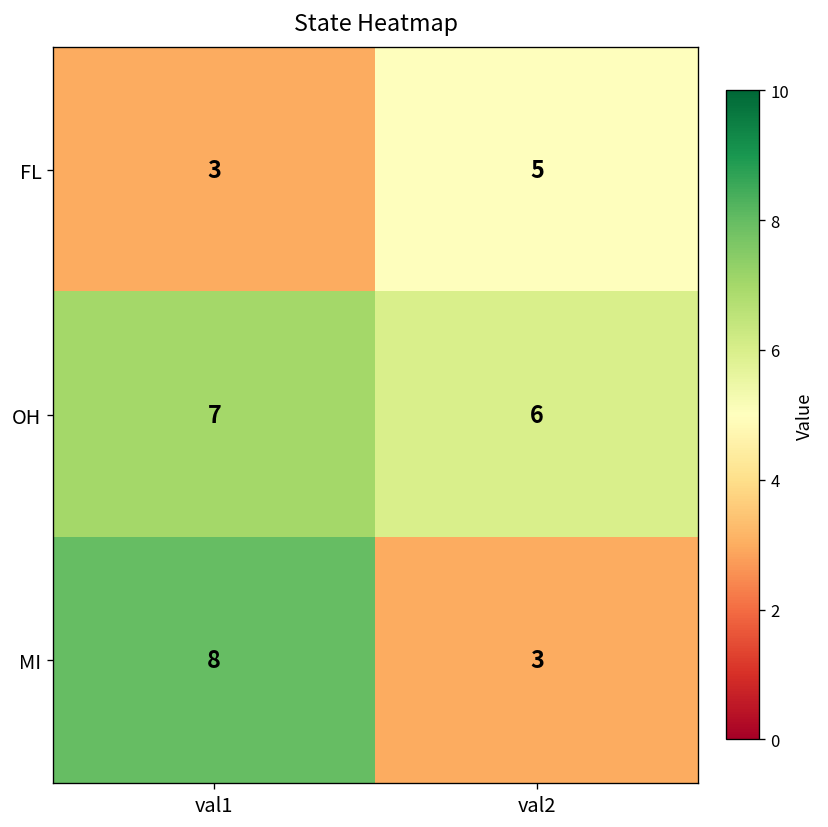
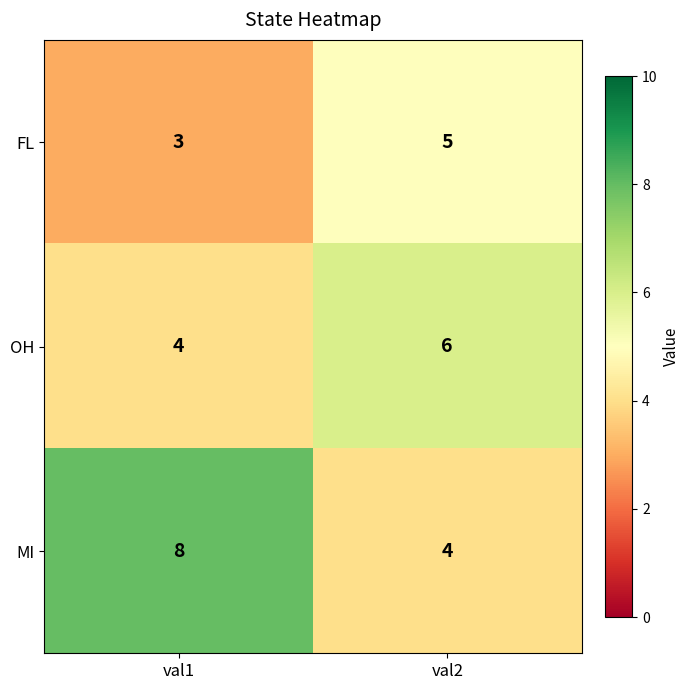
  {
    "FL": {
      "val1": 3,
      "val2": 5
    },
    "OH": {
-     "val1": 7,
+     "val1": 4,
      "val2": 6
    },
    "MI": {
      "val1": 8,
-     "val2": 3
+     "val2": 4
    }
  }
